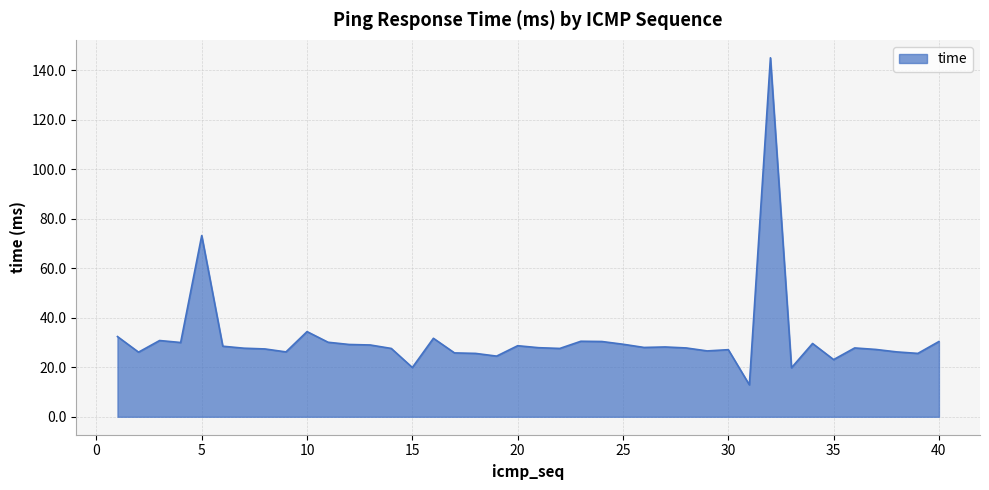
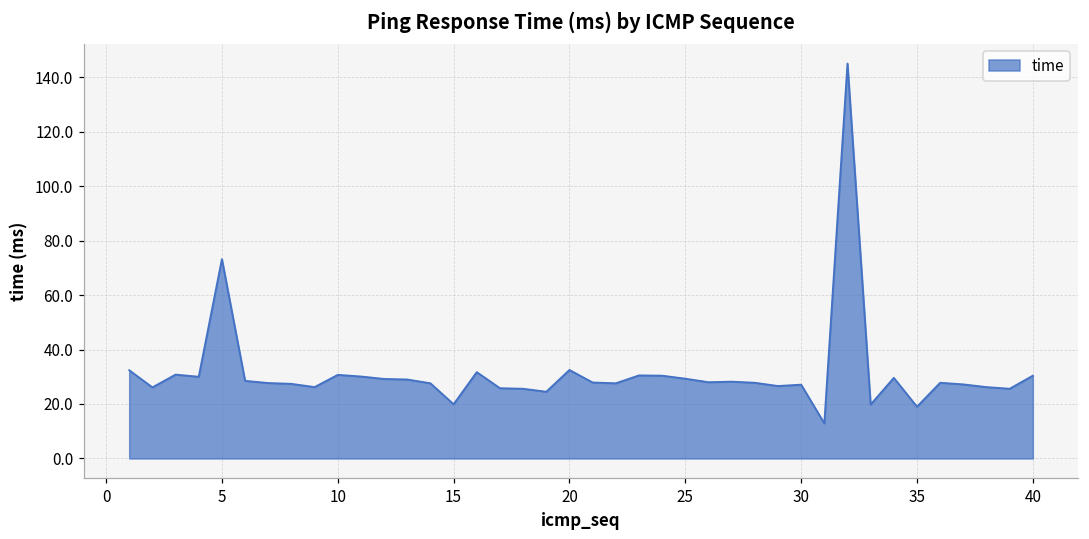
  {
    "5": 73,
-   "10": 34,
+   "10": 31,
    "15": 20,
-   "20": 29,
+   "20": 33,
    "25": 29,
    "30": 27,
-   "35": 23,
+   "35": 19,
    "40": 30
  }
